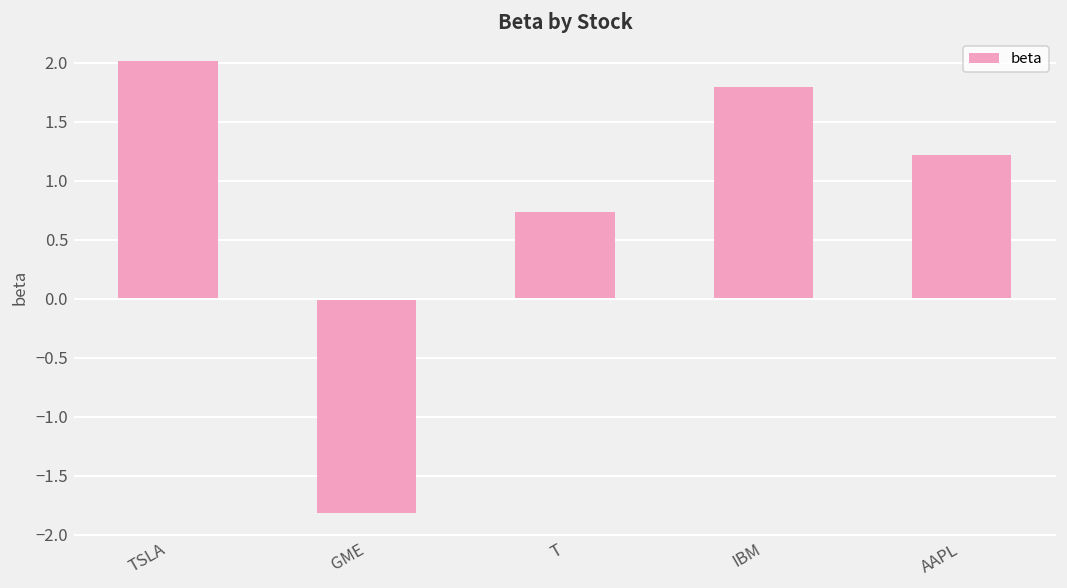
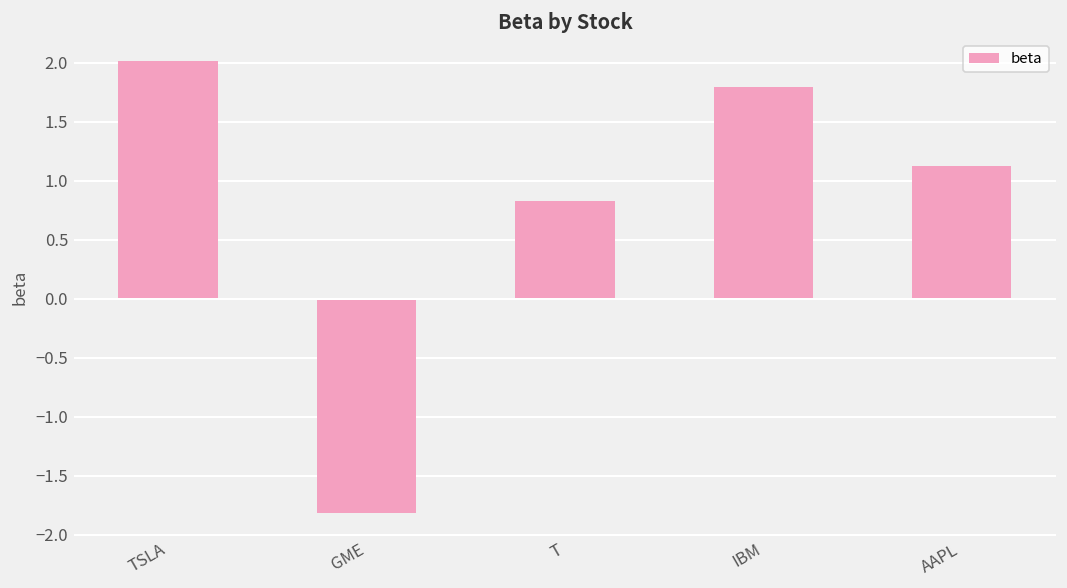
  {
    "TSLA": 2.0,
    "GME": -1.8,
-   "T": 0.7,
+   "T": 0.8,
    "IBM": 1.8,
-   "AAPL": 1.2
+   "AAPL": 1.1
  }
